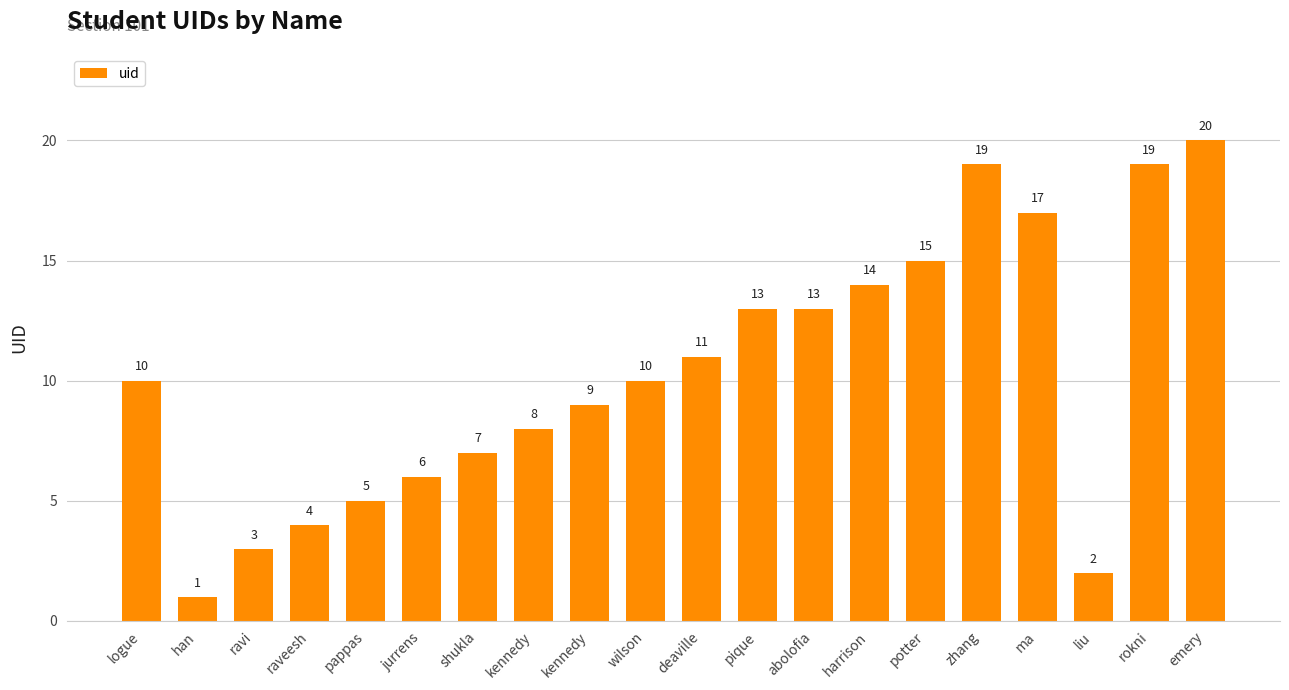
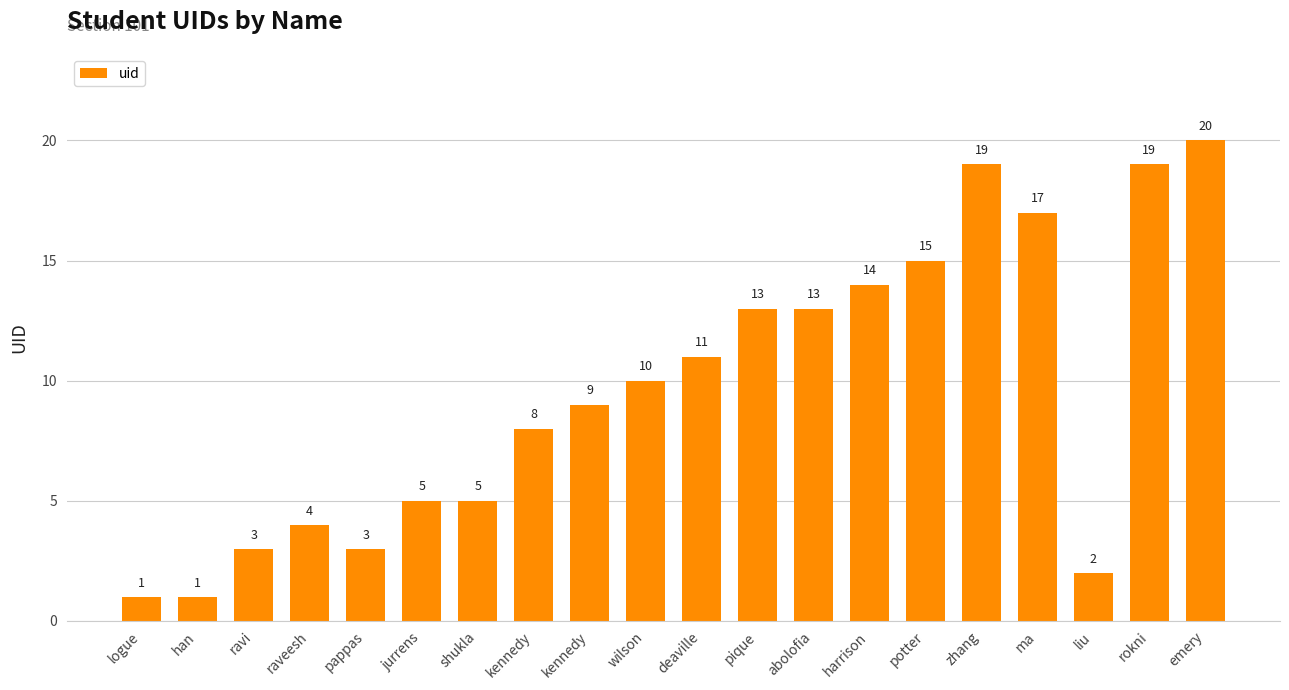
  {
-   "logue": 10,
+   "logue": 1,
    "han": 1,
    "ravi": 3,
    "raveesh": 4,
-   "pappas": 5,
-   "jurrens": 6,
-   "shukla": 7,
+   "pappas": 3,
+   "jurrens": 5,
+   "shukla": 5,
    "wilson": 10,
    "deaville": 11,
    "pique": 13,
    "abolofia": 13,
    "harrison": 14,
    "potter": 15,
    "zhang": 19,
    "ma": 17,
    "liu": 2,
    "rokni": 19,
    "emery": 20
  }
